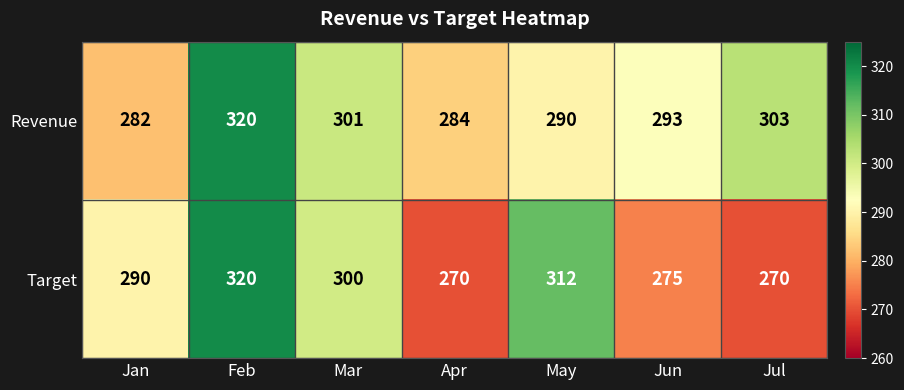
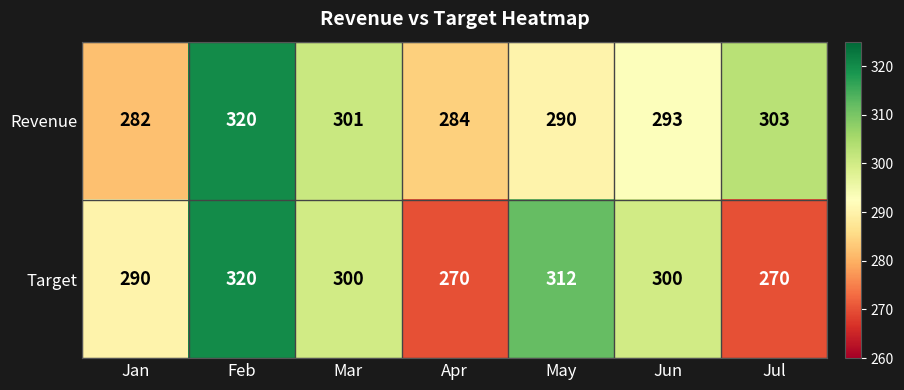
  {
    "Revenue": {
      "Jan": 282,
      "Feb": 320,
      "Mar": 301,
      "Apr": 284,
      "May": 290,
      "Jun": 293,
      "Jul": 303
    },
    "Target": {
      "Jan": 290,
      "Feb": 320,
      "Mar": 300,
      "Apr": 270,
      "May": 312,
-     "Jun": 275,
+     "Jun": 300,
      "Jul": 270
    }
  }
